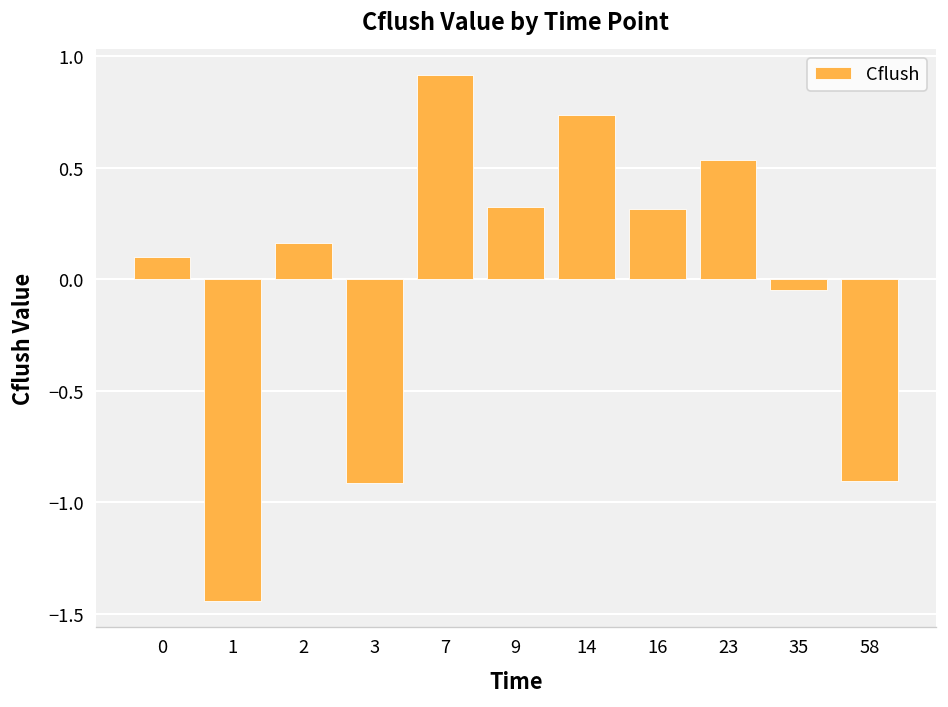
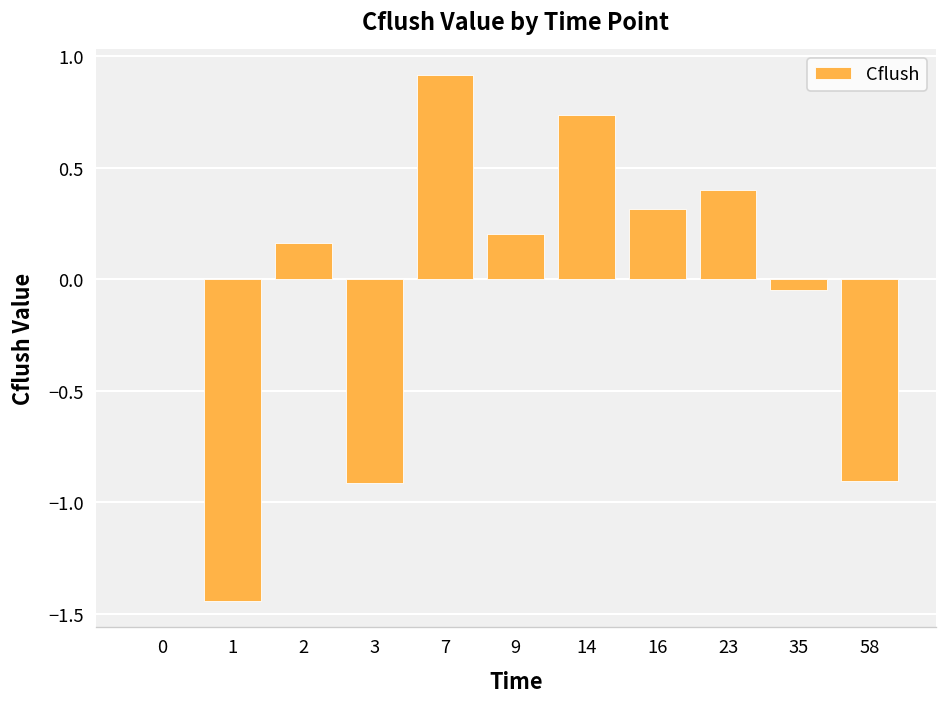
  {
-   "0": 0.1,
+   "0": 0.0,
    "1": -1.44,
    "2": 0.16,
    "3": -0.91,
    "7": 0.92,
-   "9": 0.32,
+   "9": 0.20,
    "14": 0.74,
    "16": 0.32,
-   "23": 0.54,
+   "23": 0.40,
    "35": -0.05,
    "58": -0.91
  }
